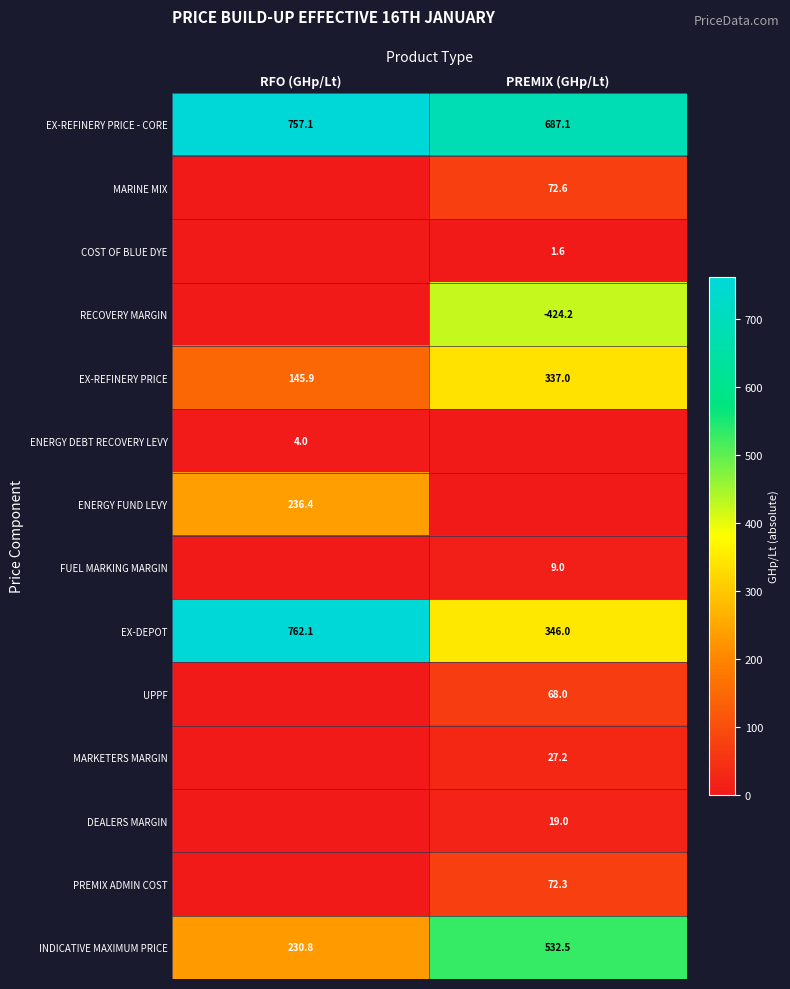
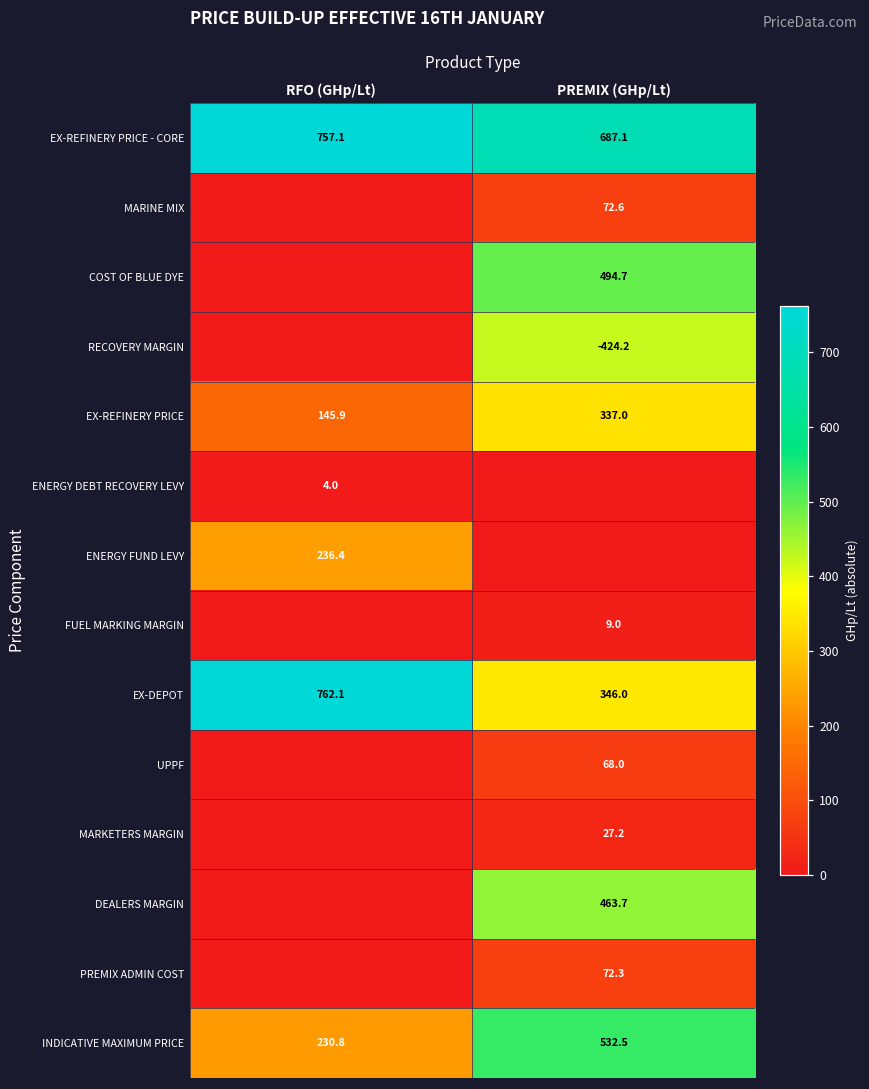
  {
    "EX-REFINERY PRICE - CORE": {
      "RFO (GHp/Lt)": 757.1,
      "PREMIX (GHp/Lt)": 687.1
    },
    "MARINE MIX": {
      "PREMIX (GHp/Lt)": 72.6
    },
    "COST OF BLUE DYE": {
-     "PREMIX (GHp/Lt)": 1.6
+     "PREMIX (GHp/Lt)": 494.7
    },
    "RECOVERY MARGIN": {
      "PREMIX (GHp/Lt)": -424.2
    },
    "EX-REFINERY PRICE": {
      "RFO (GHp/Lt)": 145.9,
      "PREMIX (GHp/Lt)": 337.0
    },
    "ENERGY DEBT RECOVERY LEVY": {
      "RFO (GHp/Lt)": 4.0
    },
    "ENERGY FUND LEVY": {
      "RFO (GHp/Lt)": 236.4
    },
    "FUEL MARKING MARGIN": {
      "PREMIX (GHp/Lt)": 9.0
    },
    "EX-DEPOT": {
      "RFO (GHp/Lt)": 762.1,
      "PREMIX (GHp/Lt)": 346.0
    },
    "UPPF": {
      "PREMIX (GHp/Lt)": 68.0
    },
    "MARKETERS MARGIN": {
      "PREMIX (GHp/Lt)": 27.2
    },
    "DEALERS MARGIN": {
-     "PREMIX (GHp/Lt)": 19.0
+     "PREMIX (GHp/Lt)": 463.7
    },
    "PREMIX ADMIN COST": {
      "PREMIX (GHp/Lt)": 72.3
    },
    "INDICATIVE MAXIMUM PRICE": {
      "RFO (GHp/Lt)": 230.8,
      "PREMIX (GHp/Lt)": 532.5
    }
  }
